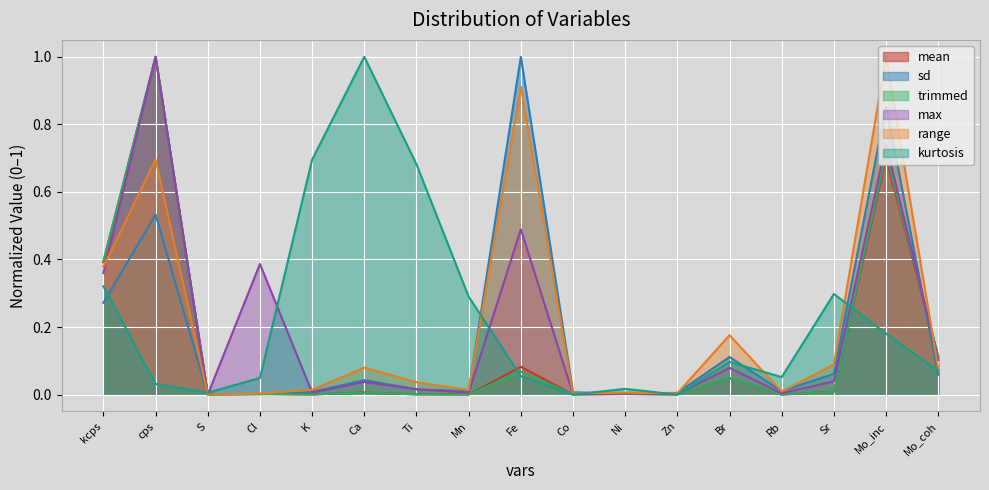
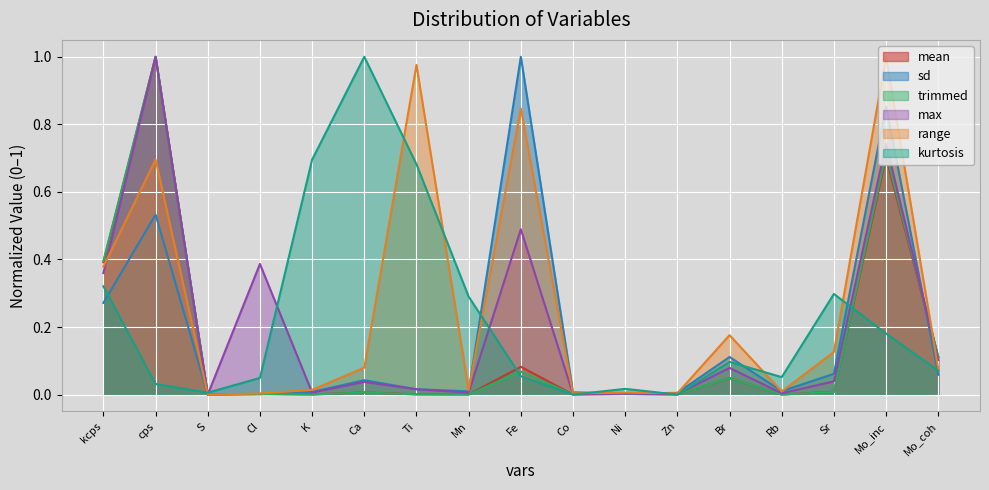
  {
    "mean": {
      "Fe": 0.08
    },
    "max": {
      "kcps": 0.36,
      "Cl": 0.39,
      "Fe": 0.49,
      "Br": 0.08,
      "Sr": 0.04,
      "Mo_coh": 0.10
    },
    "range": {
      "kcps": 0.38,
      "cps": 0.70,
      "Ca": 0.08,
-     "Ti": 0.04,
-     "Fe": 0.91,
+     "Ti": 0.98,
+     "Fe": 0.85,
      "Br": 0.18,
-     "Sr": 0.09
+     "Sr": 0.13
    }
  }
